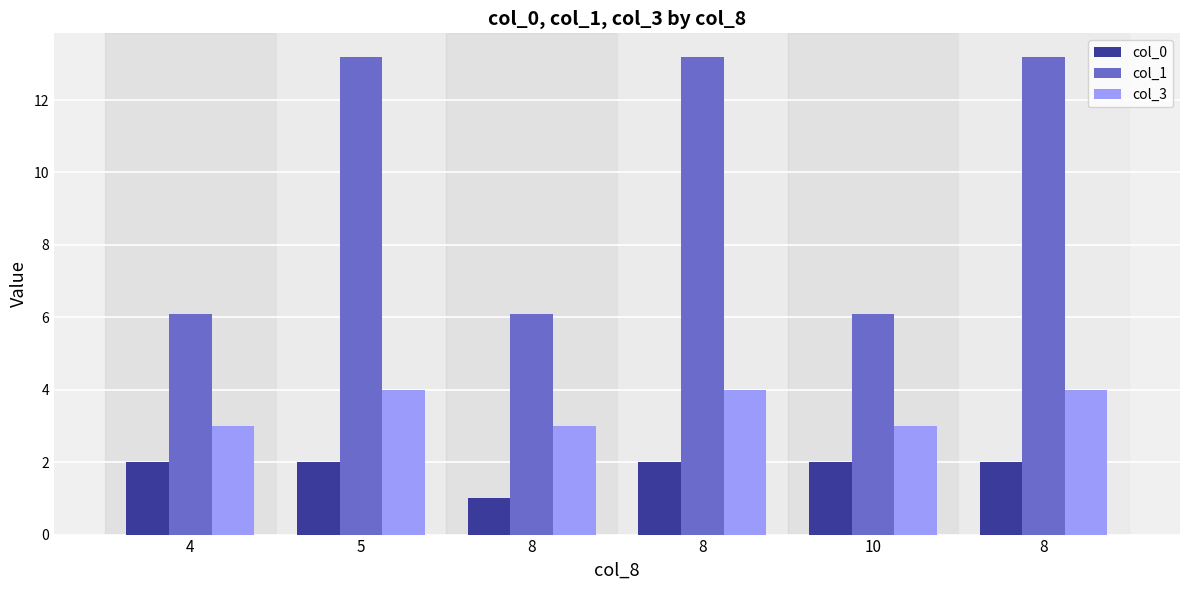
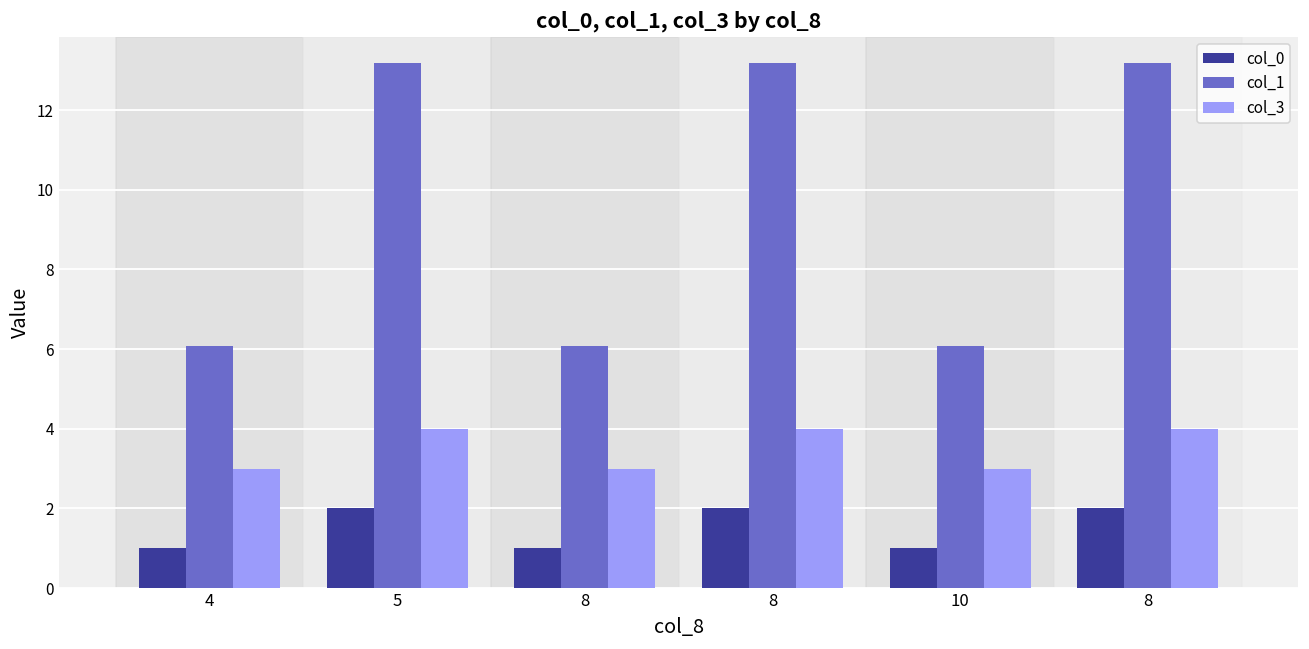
  {
    "col_0": {
-     "4": 2,
+     "4": 1,
      "5": 2,
-     "10": 2
+     "10": 1
    },
    "col_1": {
      "4": 6.1,
      "5": 13.2,
      "10": 6.1
    },
    "col_3": {
      "4": 3,
      "5": 4,
      "10": 3
    }
  }
